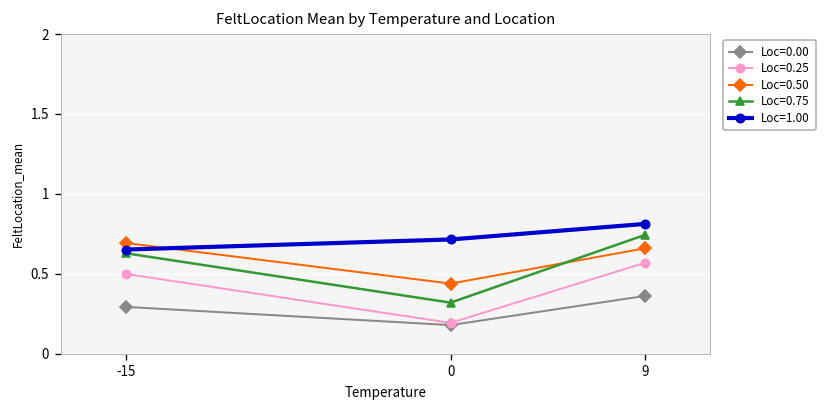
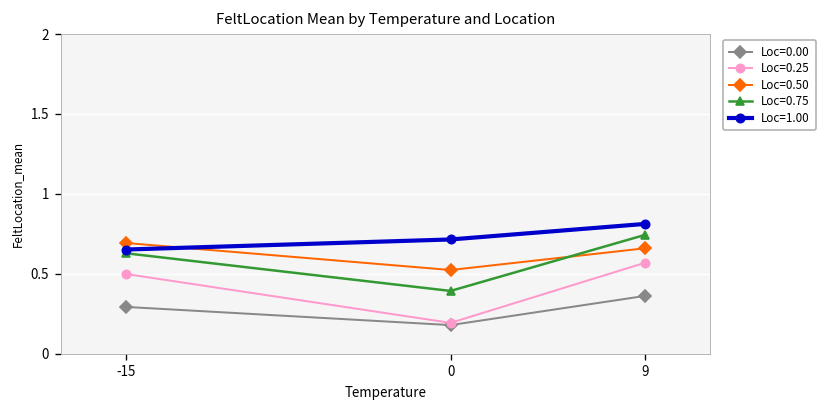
  {
    "Loc=0.00": {
      "-15": 0.29,
      "9": 0.36
    },
    "Loc=0.25": {
      "-15": 0.50,
      "9": 0.57
    },
    "Loc=0.50": {
      "-15": 0.69,
-     "0": 0.44,
+     "0": 0.52,
      "9": 0.66
    },
    "Loc=0.75": {
      "-15": 0.63,
-     "0": 0.32,
+     "0": 0.39,
      "9": 0.74
    },
    "Loc=1.00": {
      "-15": 0.65,
      "0": 0.71,
      "9": 0.81
    }
  }
